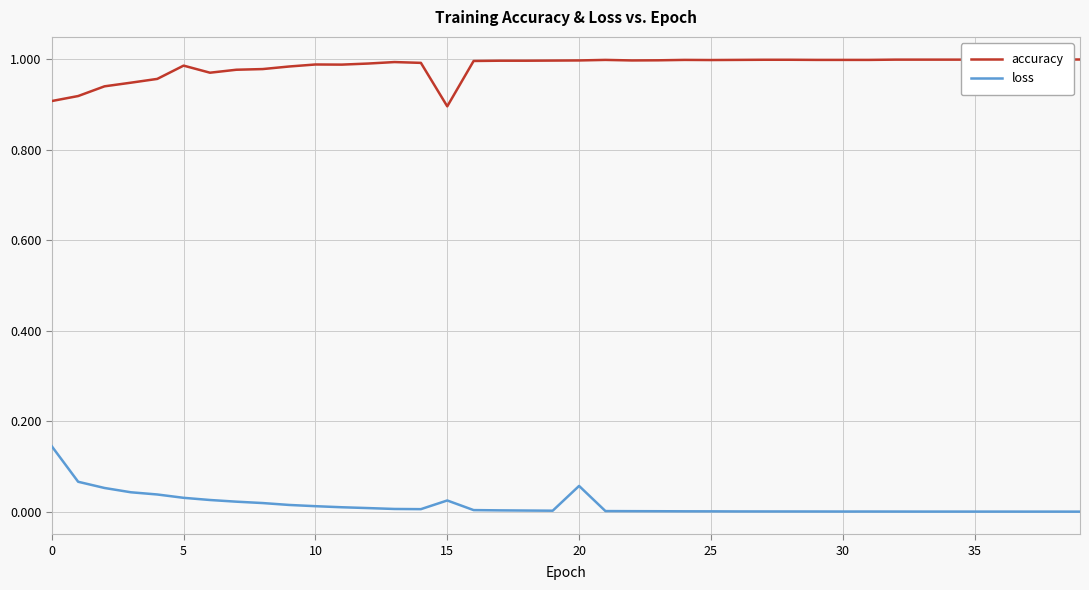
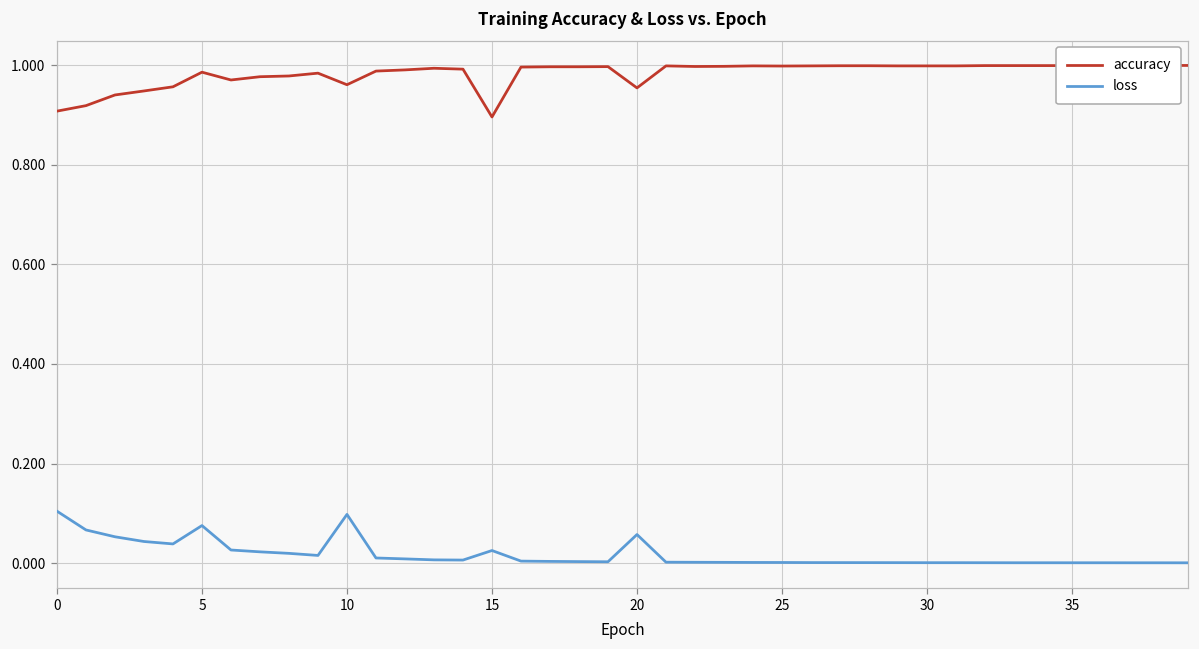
  {
    "accuracy": {
      "0": 0.91,
      "5": 0.99,
-     "10": 0.99,
+     "10": 0.96,
      "15": 0.90,
-     "20": 1.00,
+     "20": 0.95,
      "25": 1.00,
      "30": 1.00
    },
    "loss": {
-     "0": 0.14,
-     "5": 0.03,
-     "10": 0.01,
+     "0": 0.10,
+     "5": 0.08,
+     "10": 0.10,
      "15": 0.03,
      "20": 0.06,
      "25": 0.00,
      "30": 0.00,
      "35": 0.00
    }
  }
